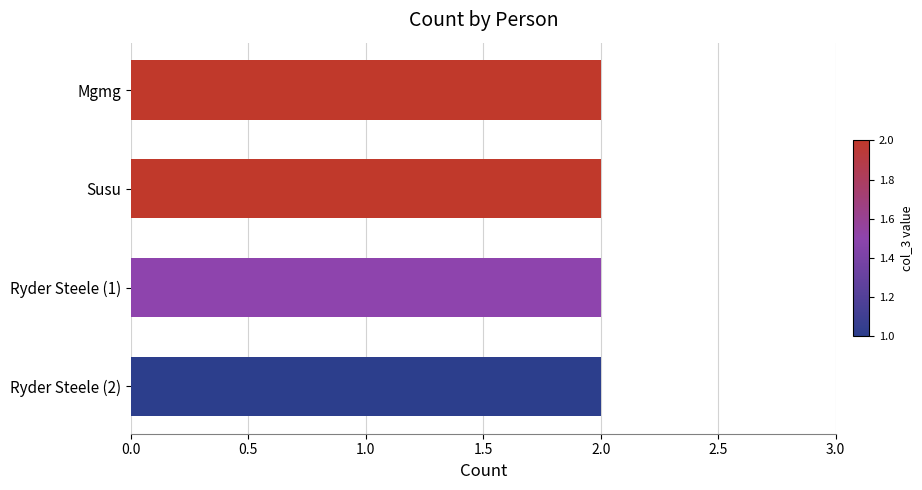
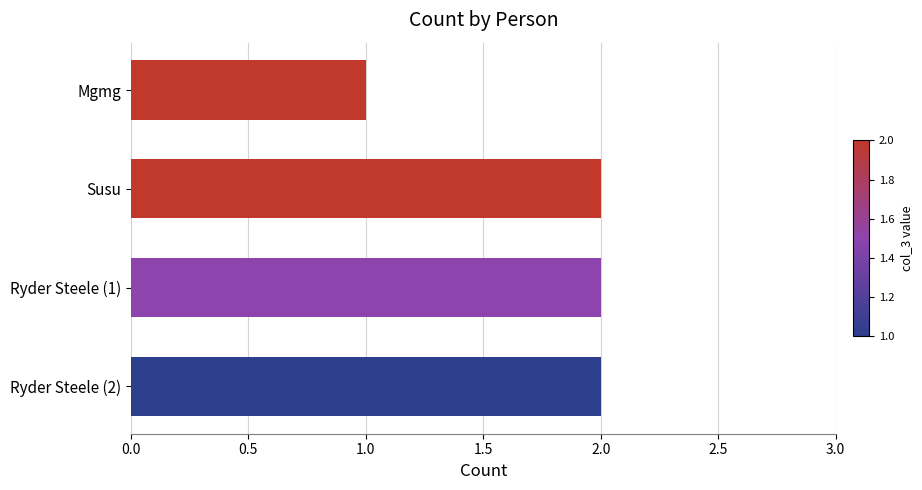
  {
-   "Mgmg": 2,
+   "Mgmg": 1,
    "Susu": 2,
    "Ryder Steele (1)": 2,
    "Ryder Steele (2)": 2
  }
